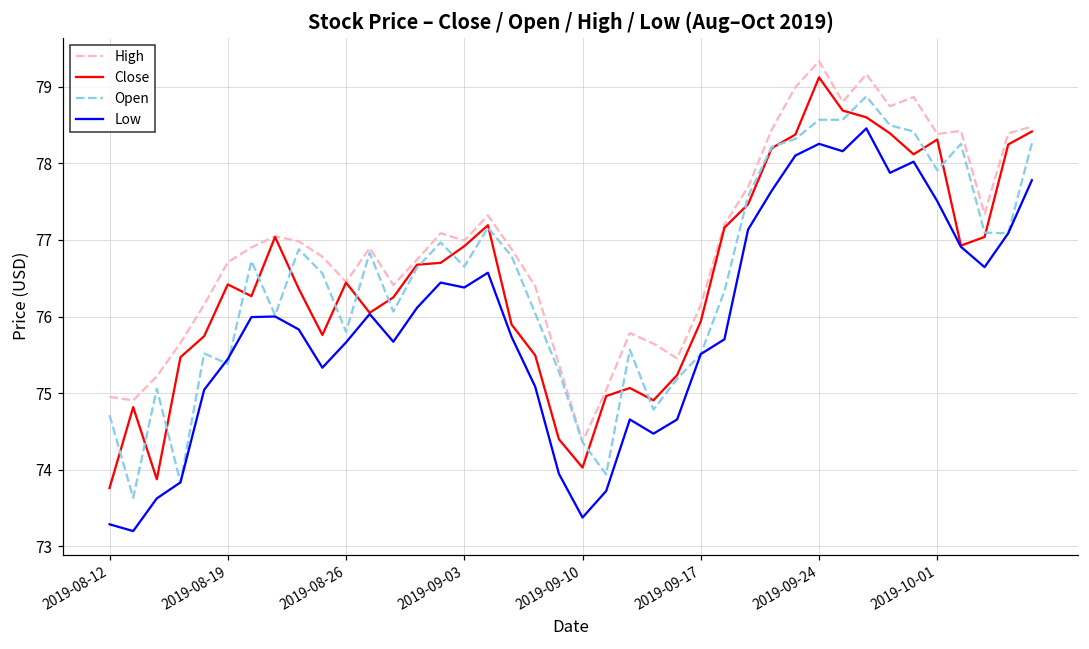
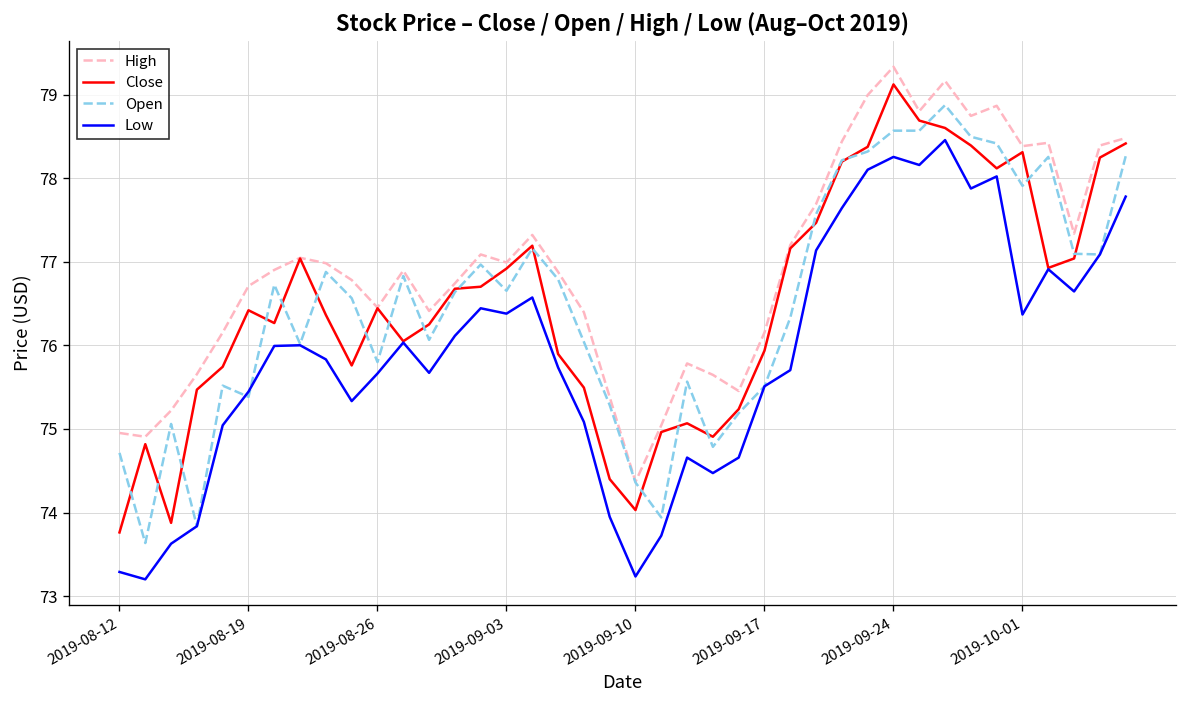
  {
    "High": {
      "2019-08-12": 75.0,
      "2019-08-19": 76.7,
      "2019-09-03": 77.0,
      "2019-09-17": 76.2,
      "2019-09-24": 79.3,
      "2019-10-01": 78.4
    },
    "Close": {
      "2019-08-12": 73.8,
      "2019-08-19": 76.4,
      "2019-09-03": 76.9,
      "2019-09-10": 74.0,
      "2019-09-17": 75.9,
      "2019-09-24": 79.1,
      "2019-10-01": 78.3
    },
    "Open": {
      "2019-08-12": 74.7,
      "2019-08-19": 75.4,
      "2019-08-26": 75.8,
      "2019-09-03": 76.7,
      "2019-09-24": 78.6,
      "2019-10-01": 77.9
    },
    "Low": {
      "2019-08-12": 73.3,
      "2019-08-19": 75.4,
      "2019-08-26": 75.7,
      "2019-09-03": 76.4,
-     "2019-09-10": 73.4,
+     "2019-09-10": 73.2,
      "2019-09-24": 78.3,
-     "2019-10-01": 77.5
+     "2019-10-01": 76.4
    }
  }
